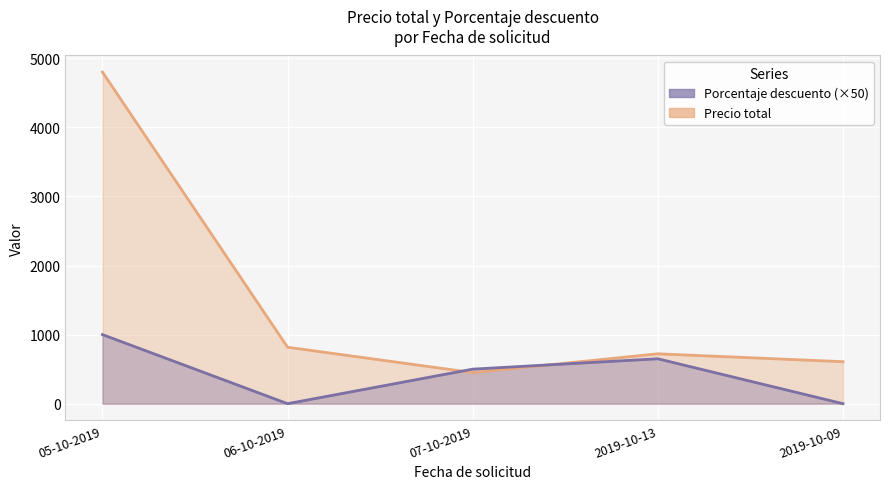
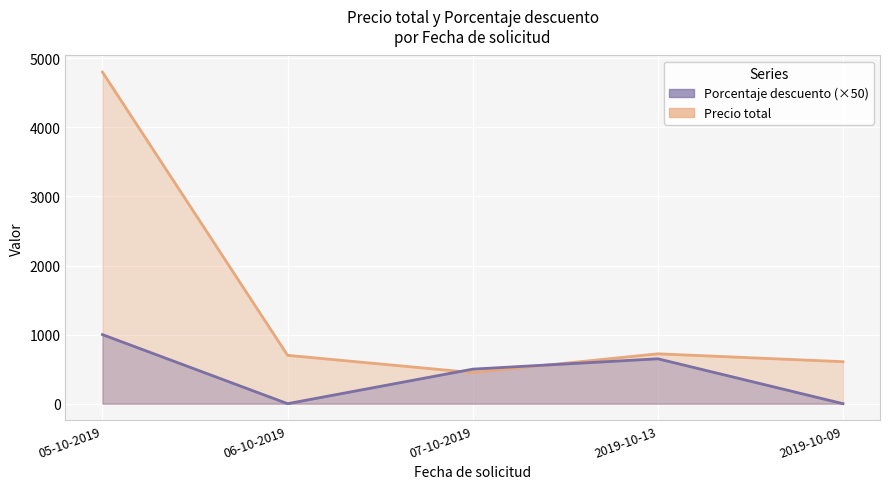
  {
    "Precio total": {
      "05-10-2019": 4800,
-     "06-10-2019": 800,
+     "06-10-2019": 700,
      "07-10-2019": 500,
      "2019-10-13": 700,
      "2019-10-09": 600
    },
    "Porcentaje descuento (×50)": {
      "05-10-2019": 1000,
      "06-10-2019": 0,
      "07-10-2019": 500,
      "2019-10-13": 700,
      "2019-10-09": 0
    }
  }
